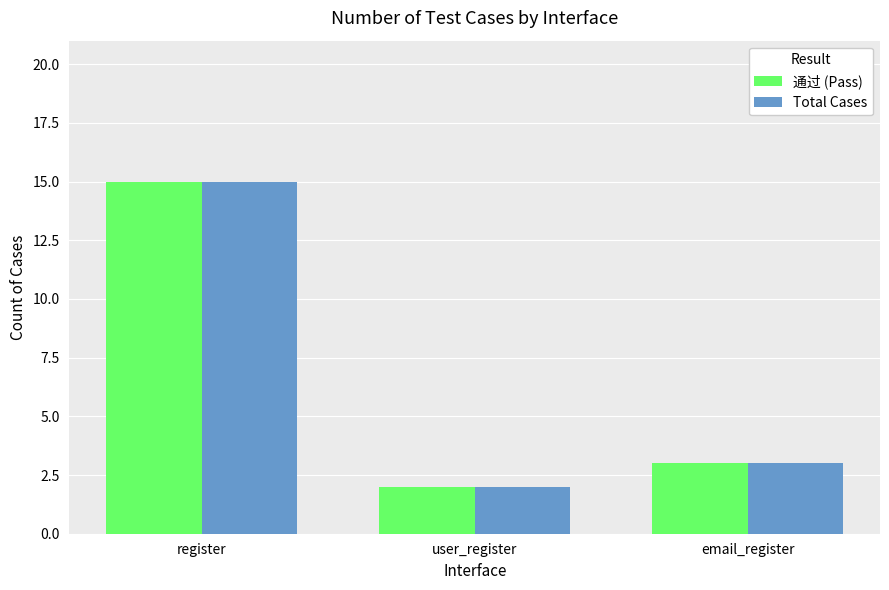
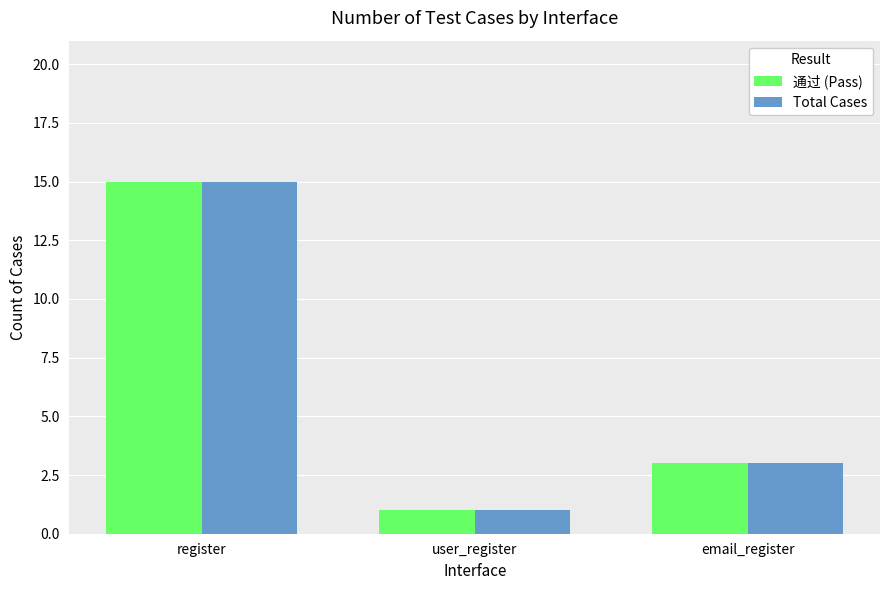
  {
    "通过 (Pass)": {
      "register": 15,
-     "user_register": 2,
+     "user_register": 1,
      "email_register": 3
    },
    "Total Cases": {
      "register": 15,
-     "user_register": 2,
+     "user_register": 1,
      "email_register": 3
    }
  }
